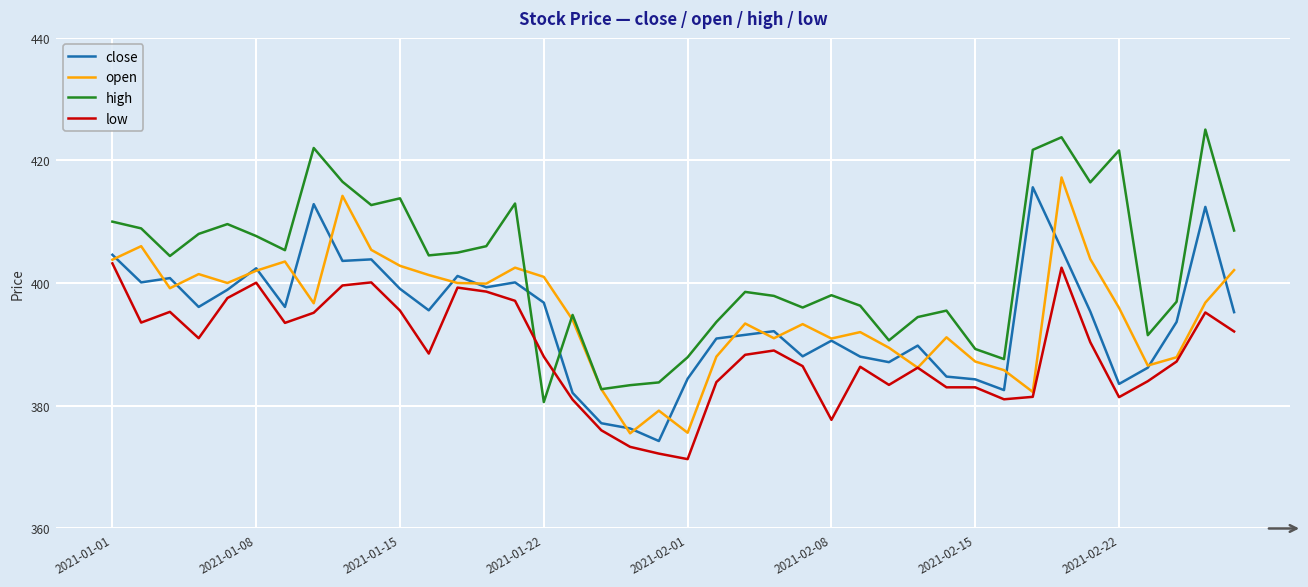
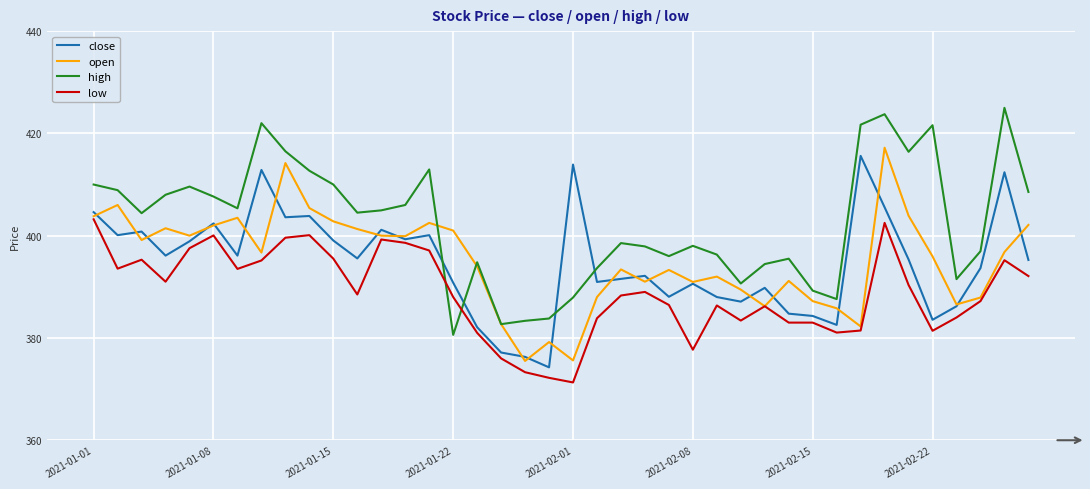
  {
    "close": {
      "2021-01-01": 405,
      "2021-01-15": 399,
-     "2021-01-22": 397,
-     "2021-02-01": 384,
+     "2021-01-22": 391,
+     "2021-02-01": 414,
      "2021-02-15": 384,
      "2021-02-22": 384
    },
    "open": {
      "2021-01-01": 404,
      "2021-01-15": 403,
      "2021-01-22": 401,
      "2021-02-01": 376,
      "2021-02-15": 387,
      "2021-02-22": 396
    },
    "high": {
      "2021-01-01": 410,
      "2021-01-08": 408,
-     "2021-01-15": 414,
+     "2021-01-15": 410,
      "2021-01-22": 381,
      "2021-02-01": 388,
      "2021-02-08": 398,
      "2021-02-15": 389,
      "2021-02-22": 422
    },
    "low": {
      "2021-01-01": 403,
      "2021-01-08": 400,
      "2021-01-15": 396,
      "2021-01-22": 388,
      "2021-02-01": 371,
      "2021-02-08": 378,
      "2021-02-15": 383,
      "2021-02-22": 381
    }
  }
